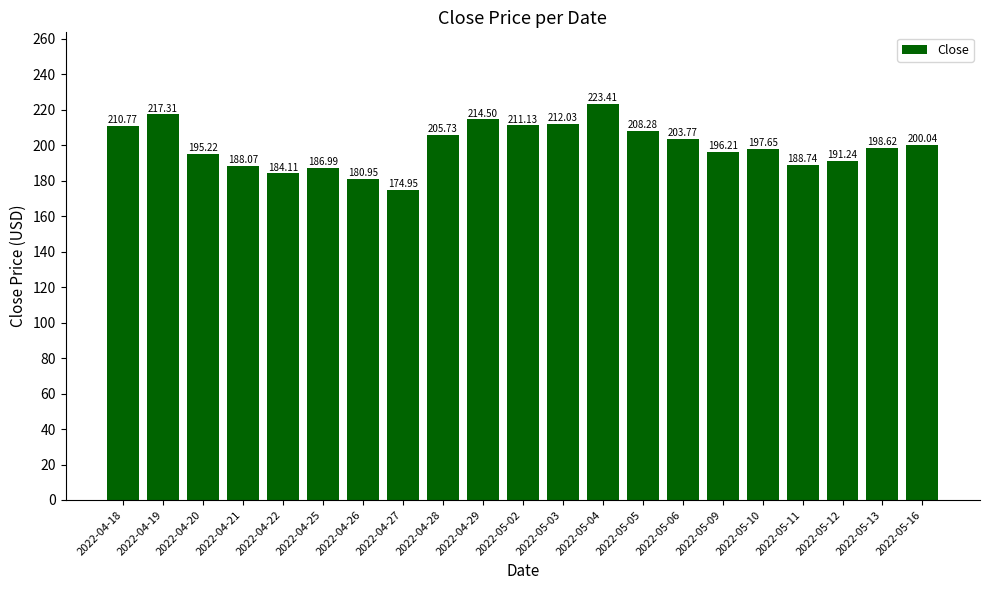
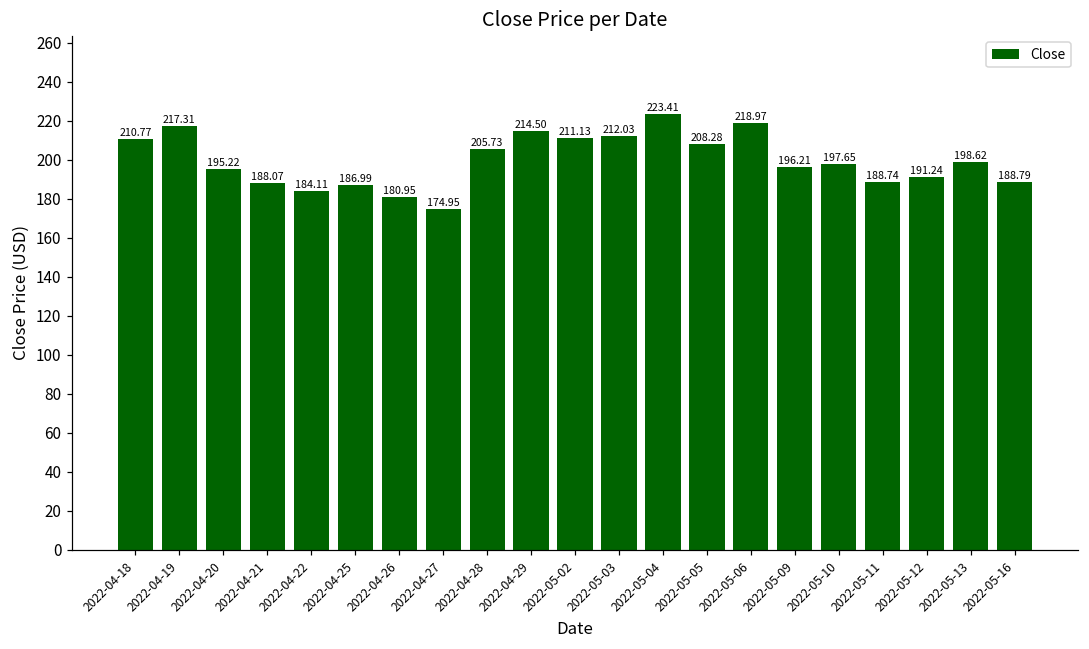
  {
    "2022-04-18": 210.77,
    "2022-04-19": 217.31,
    "2022-04-20": 195.22,
    "2022-04-21": 188.07,
    "2022-04-22": 184.11,
    "2022-04-25": 186.99,
    "2022-04-26": 180.95,
    "2022-04-27": 174.95,
    "2022-04-28": 205.73,
    "2022-04-29": 214.50,
    "2022-05-02": 211.13,
    "2022-05-03": 212.03,
    "2022-05-04": 223.41,
    "2022-05-05": 208.28,
-   "2022-05-06": 203.77,
+   "2022-05-06": 218.97,
    "2022-05-09": 196.21,
    "2022-05-10": 197.65,
    "2022-05-11": 188.74,
    "2022-05-12": 191.24,
    "2022-05-13": 198.62,
-   "2022-05-16": 200.04
+   "2022-05-16": 188.79
  }
